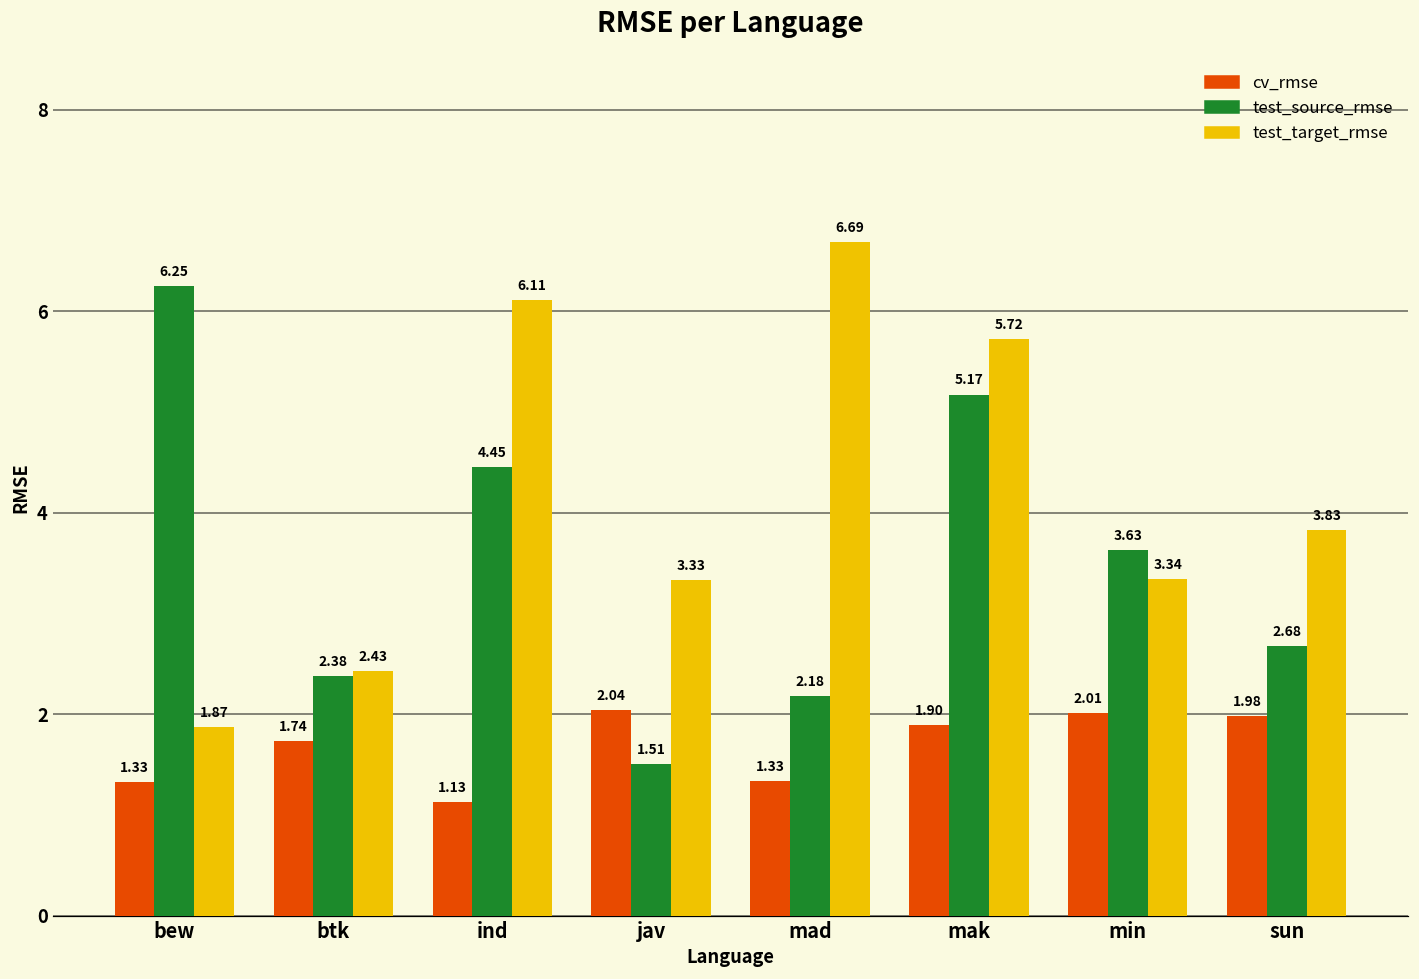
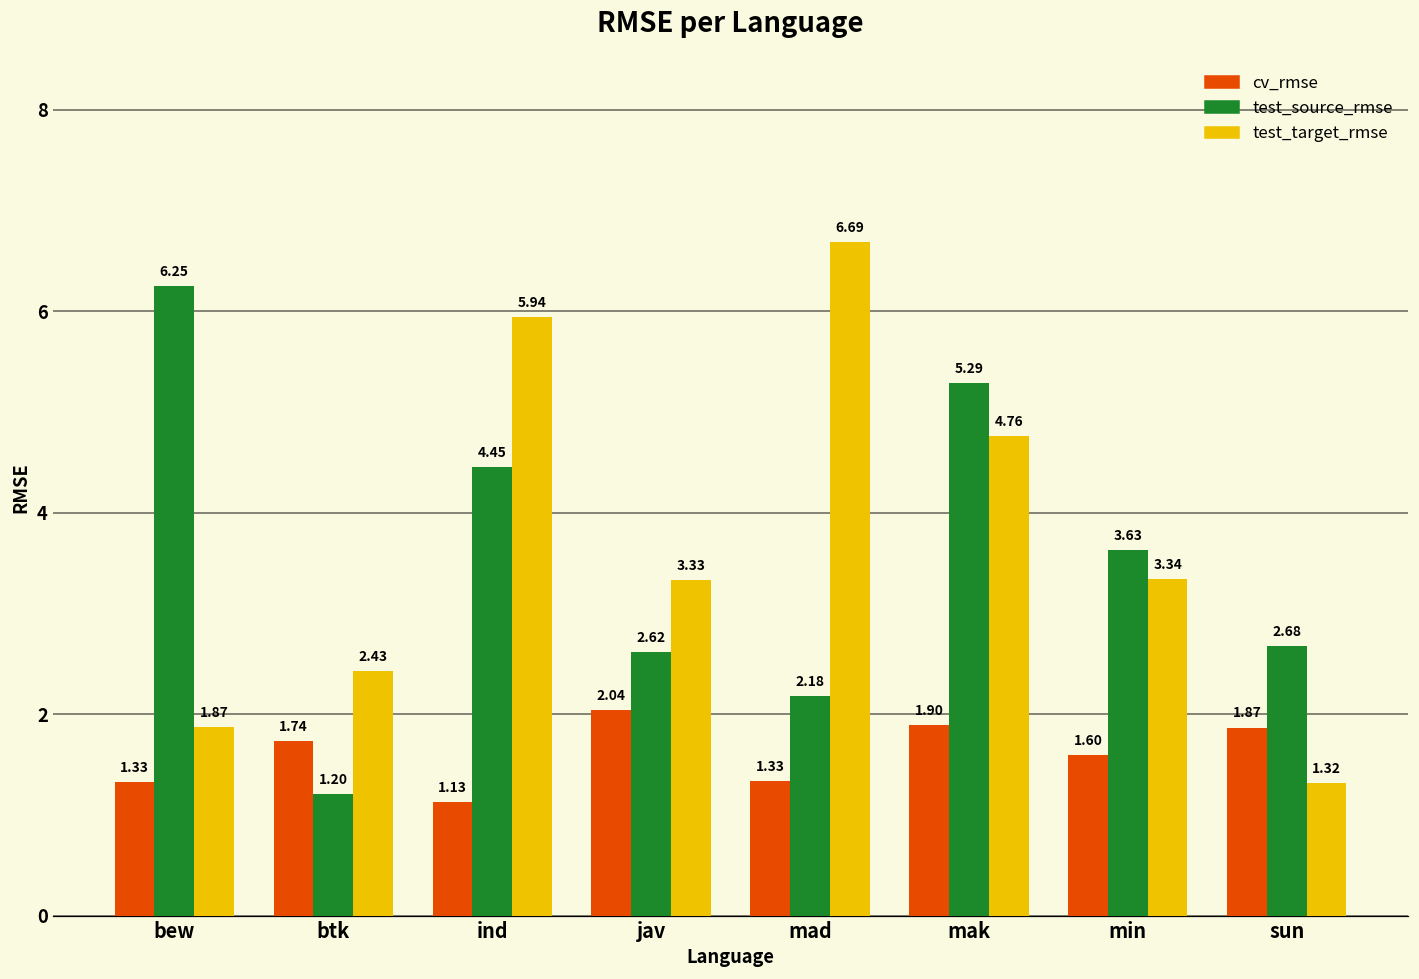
  {
    "cv_rmse": {
      "bew": 1.33,
      "btk": 1.74,
      "ind": 1.13,
      "jav": 2.04,
      "mad": 1.33,
      "mak": 1.90,
-     "min": 2.01,
-     "sun": 1.98
+     "min": 1.60,
+     "sun": 1.87
    },
    "test_source_rmse": {
      "bew": 6.25,
-     "btk": 2.38,
+     "btk": 1.20,
      "ind": 4.45,
-     "jav": 1.51,
+     "jav": 2.62,
      "mad": 2.18,
-     "mak": 5.17,
+     "mak": 5.29,
      "min": 3.63,
      "sun": 2.68
    },
    "test_target_rmse": {
      "bew": 1.87,
      "btk": 2.43,
-     "ind": 6.11,
+     "ind": 5.94,
      "jav": 3.33,
      "mad": 6.69,
-     "mak": 5.72,
+     "mak": 4.76,
      "min": 3.34,
-     "sun": 3.83
+     "sun": 1.32
    }
  }
